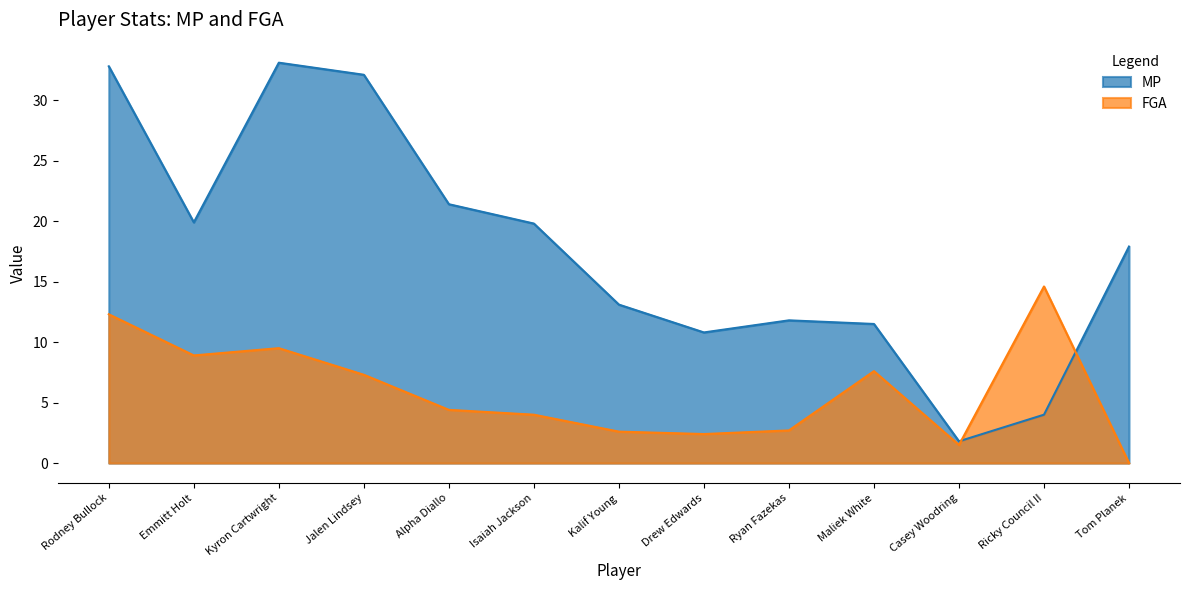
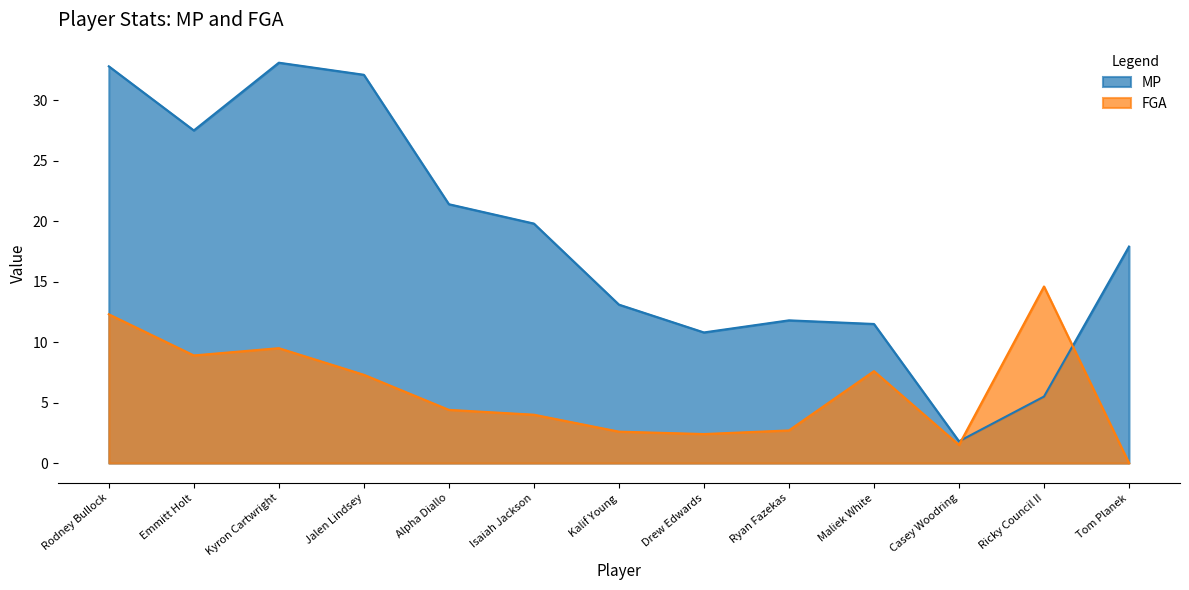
  {
    "MP": {
      "Rodney Bullock": 32.8,
-     "Emmitt Holt": 19.9,
+     "Emmitt Holt": 27.5,
      "Kyron Cartwright": 33.1,
      "Jalen Lindsey": 32.1,
      "Alpha Diallo": 21.4,
      "Isaiah Jackson": 19.8,
      "Kalif Young": 13.1,
      "Drew Edwards": 10.8,
      "Ryan Fazekas": 11.8,
      "Maliek White": 11.5,
      "Casey Woodring": 1.8,
-     "Ricky Council II": 4.0,
+     "Ricky Council II": 5.5,
      "Tom Planek": 17.9
    },
    "FGA": {
      "Rodney Bullock": 12.3,
      "Emmitt Holt": 8.9,
      "Kyron Cartwright": 9.5,
      "Jalen Lindsey": 7.3,
      "Alpha Diallo": 4.4,
      "Isaiah Jackson": 4.0,
      "Kalif Young": 2.6,
      "Drew Edwards": 2.4,
      "Ryan Fazekas": 2.7,
      "Maliek White": 7.6,
      "Casey Woodring": 1.5,
      "Ricky Council II": 14.6,
      "Tom Planek": 0.0
    }
  }
